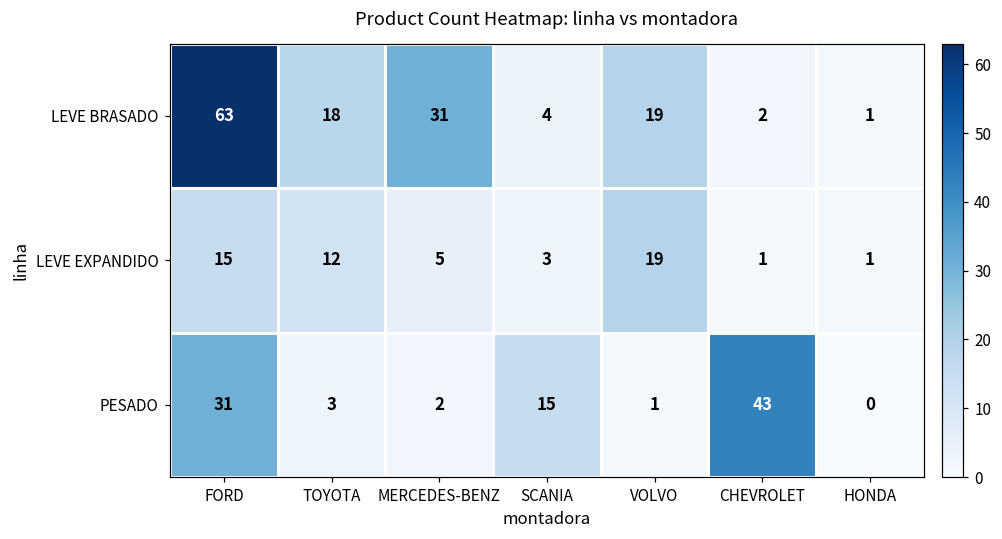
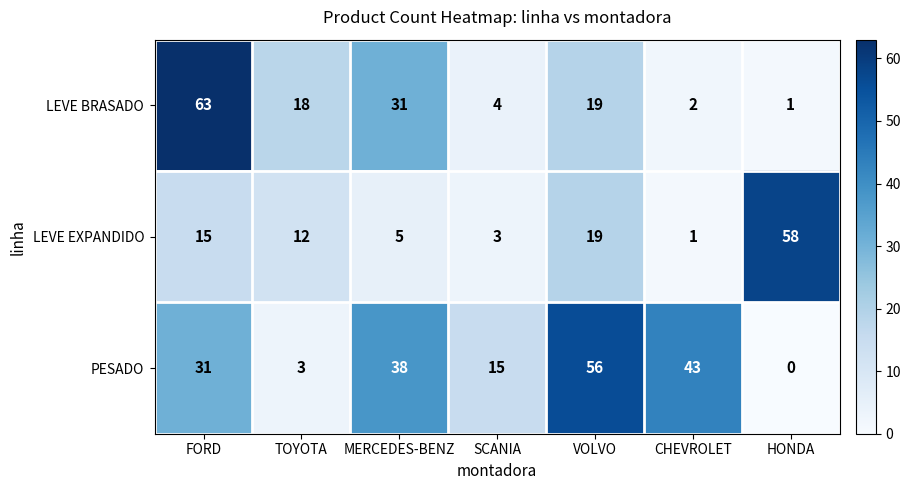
  {
    "LEVE BRASADO": {
      "FORD": 63,
      "TOYOTA": 18,
      "MERCEDES-BENZ": 31,
      "SCANIA": 4,
      "VOLVO": 19,
      "CHEVROLET": 2,
      "HONDA": 1
    },
    "LEVE EXPANDIDO": {
      "FORD": 15,
      "TOYOTA": 12,
      "MERCEDES-BENZ": 5,
      "SCANIA": 3,
      "VOLVO": 19,
      "CHEVROLET": 1,
-     "HONDA": 1
+     "HONDA": 58
    },
    "PESADO": {
      "FORD": 31,
      "TOYOTA": 3,
-     "MERCEDES-BENZ": 2,
+     "MERCEDES-BENZ": 38,
      "SCANIA": 15,
-     "VOLVO": 1,
+     "VOLVO": 56,
      "CHEVROLET": 43,
      "HONDA": 0
    }
  }
